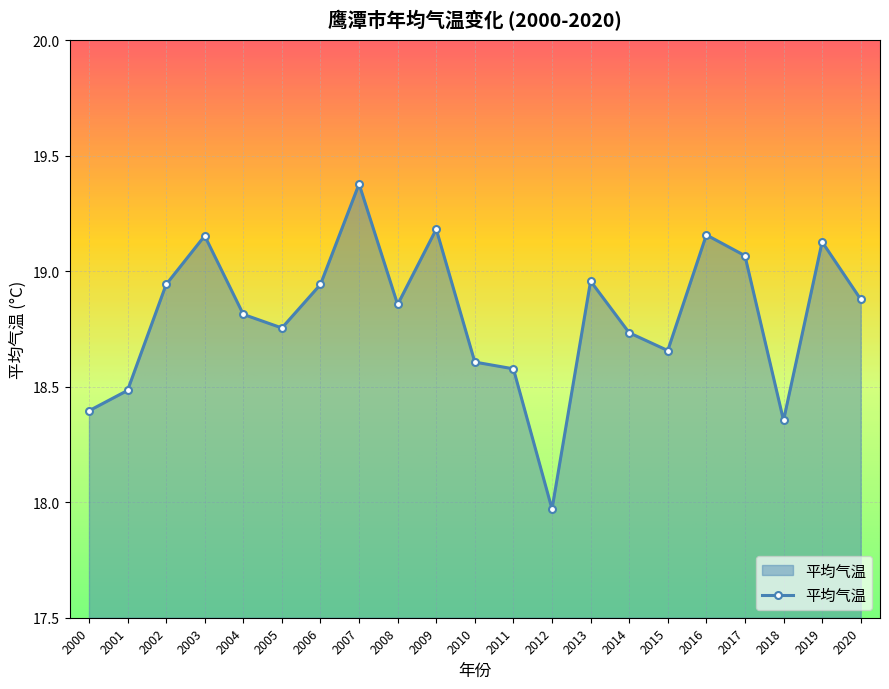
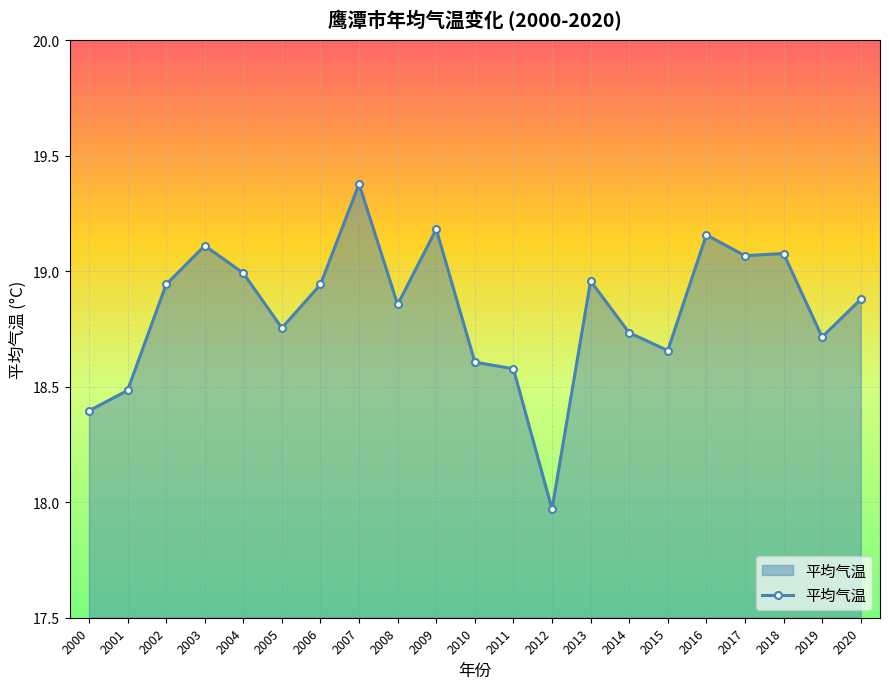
  {
    "2000": 18.40,
    "2001": 18.48,
    "2002": 18.94,
-   "2003": 19.15,
-   "2004": 18.81,
+   "2003": 19.11,
+   "2004": 18.99,
    "2005": 18.75,
    "2006": 18.94,
    "2007": 19.38,
    "2008": 18.86,
    "2009": 19.18,
    "2010": 18.61,
    "2011": 18.58,
    "2012": 17.97,
    "2013": 18.96,
    "2014": 18.73,
    "2015": 18.66,
    "2016": 19.16,
    "2017": 19.07,
-   "2018": 18.35,
-   "2019": 19.13,
+   "2018": 19.08,
+   "2019": 18.71,
    "2020": 18.88
  }
